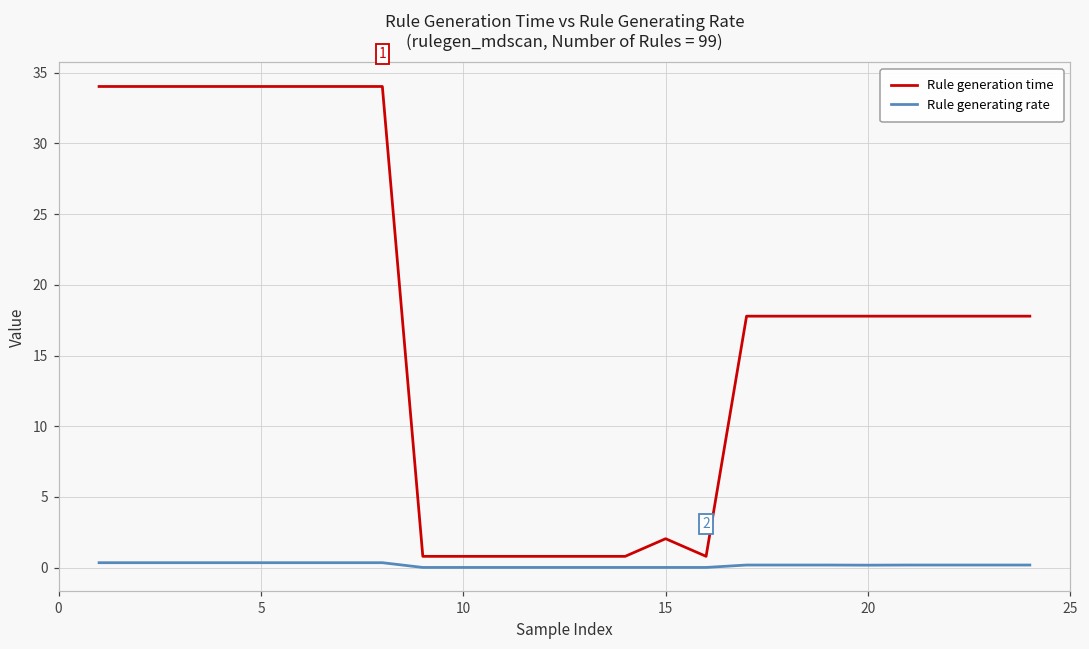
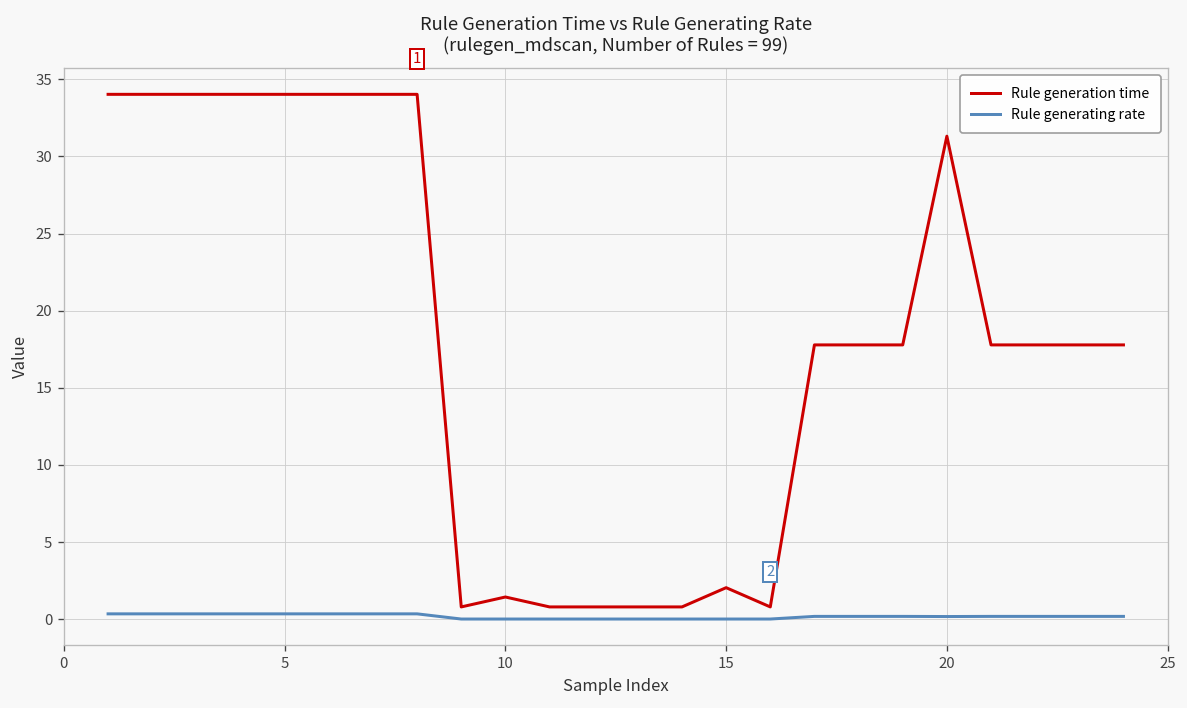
  {
    "Rule generation time": {
      "5": 34.0,
-     "10": 0.8,
-     "20": 17.8
+     "10": 1.4,
+     "20": 31.3
    },
    "Rule generating rate": {
      "5": 0.3,
      "10": 0.0,
      "15": 0.0,
      "20": 0.2
    }
  }
